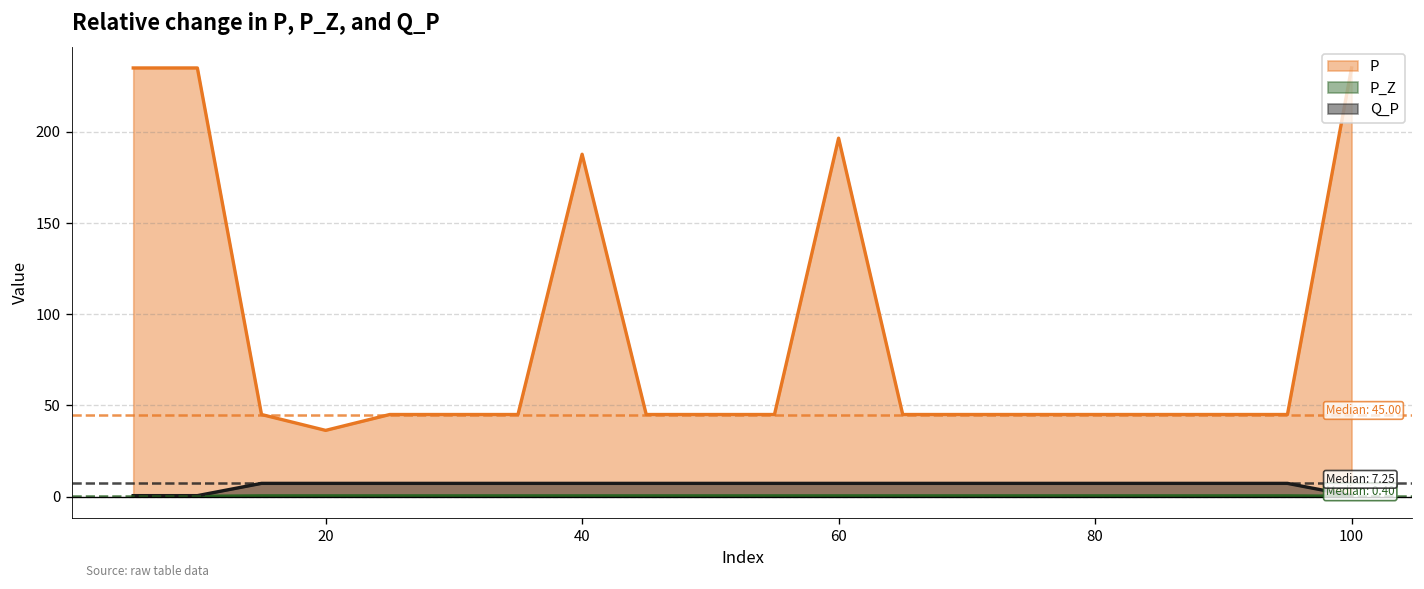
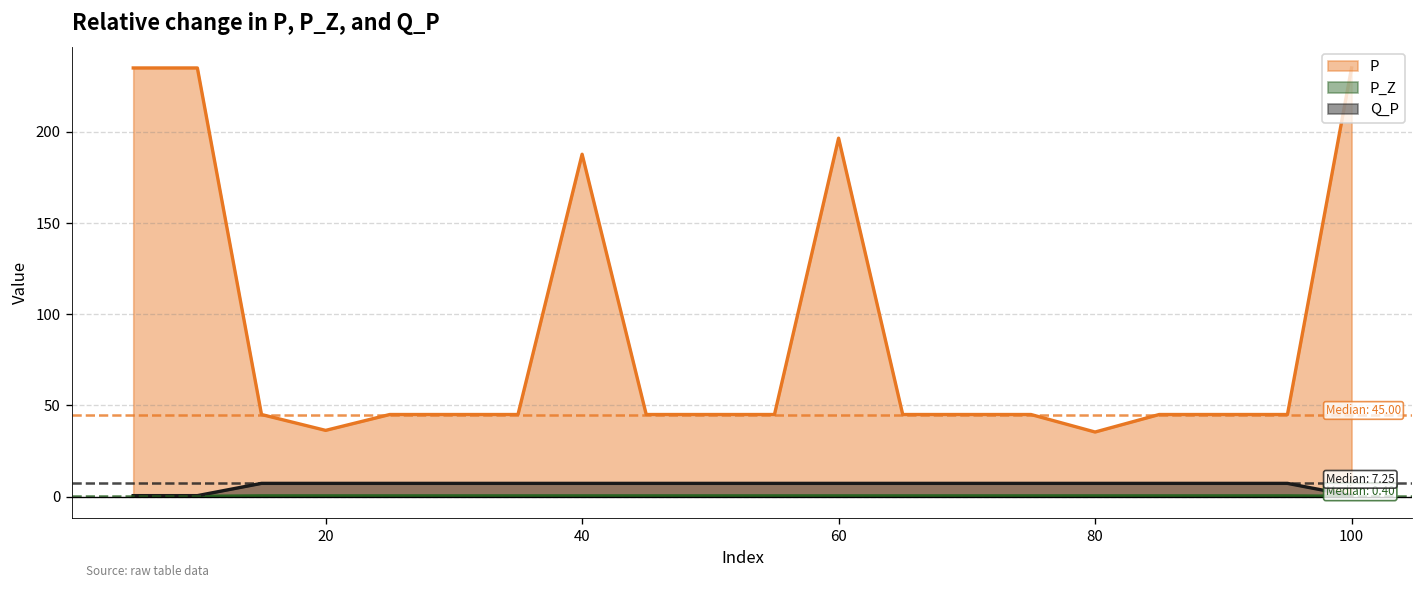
  {
    "P": {
      "20": 36,
      "40": 188,
      "60": 197,
-     "80": 45
+     "80": 35
    }
  }
